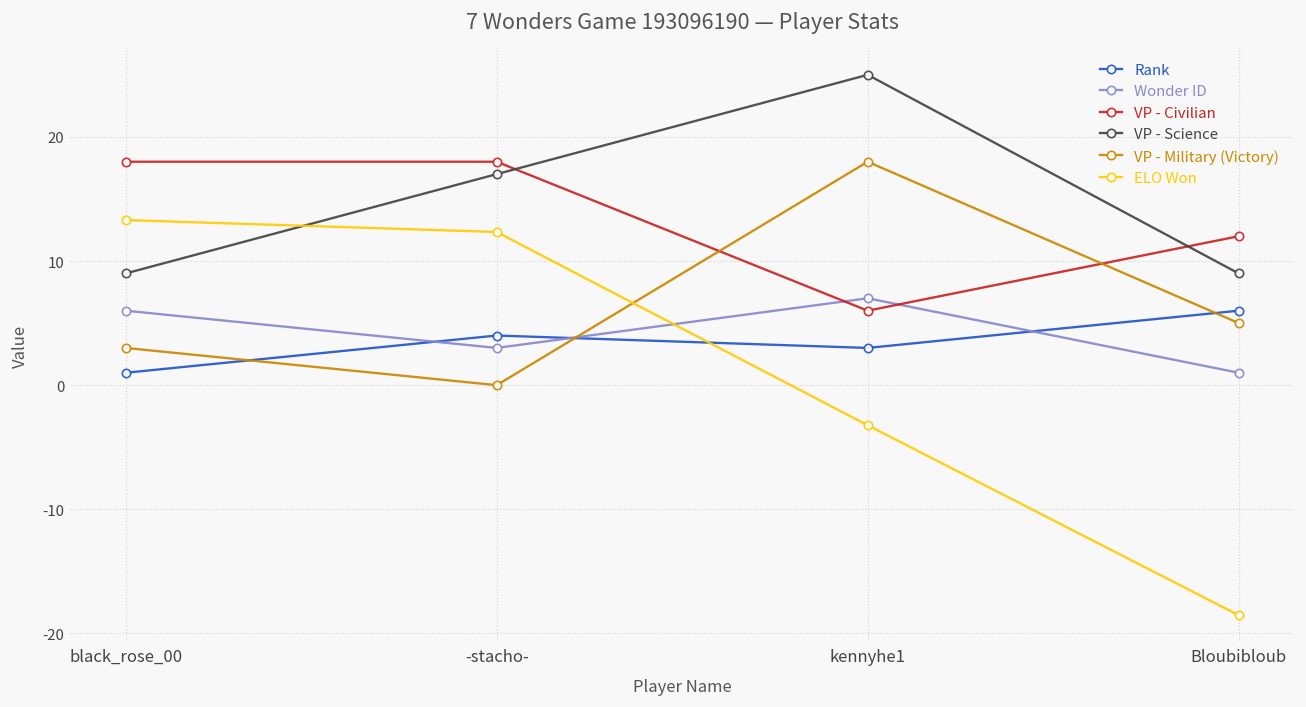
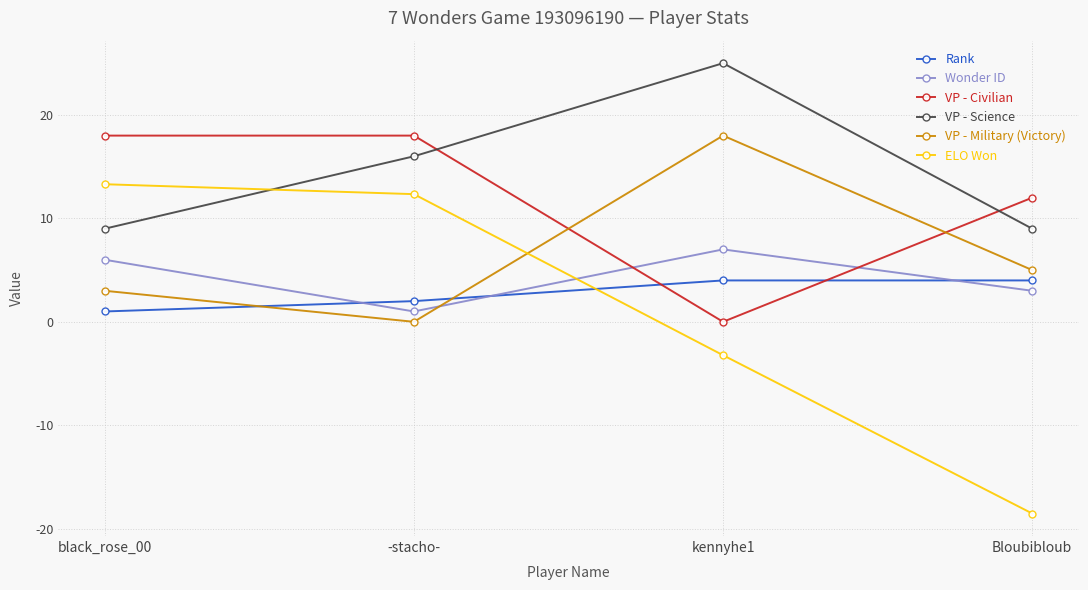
  {
    "Rank": {
      "black_rose_00": 1,
-     "-stacho-": 4,
-     "kennyhe1": 3,
-     "Bloubibloub": 6
+     "-stacho-": 2,
+     "kennyhe1": 4,
+     "Bloubibloub": 4
    },
    "Wonder ID": {
      "black_rose_00": 6,
-     "-stacho-": 3,
+     "-stacho-": 1,
      "kennyhe1": 7,
-     "Bloubibloub": 1
+     "Bloubibloub": 3
    },
    "VP - Civilian": {
      "black_rose_00": 18,
      "-stacho-": 18,
-     "kennyhe1": 6,
+     "kennyhe1": 0,
      "Bloubibloub": 12
    },
    "VP - Science": {
      "black_rose_00": 9,
-     "-stacho-": 17,
+     "-stacho-": 16,
      "kennyhe1": 25,
      "Bloubibloub": 9
    },
    "VP - Military (Victory)": {
      "black_rose_00": 3,
      "-stacho-": 0,
      "kennyhe1": 18,
      "Bloubibloub": 5
    },
    "ELO Won": {
      "black_rose_00": 13.3,
      "-stacho-": 12.3,
      "kennyhe1": -3,
      "Bloubibloub": -18.5
    }
  }
